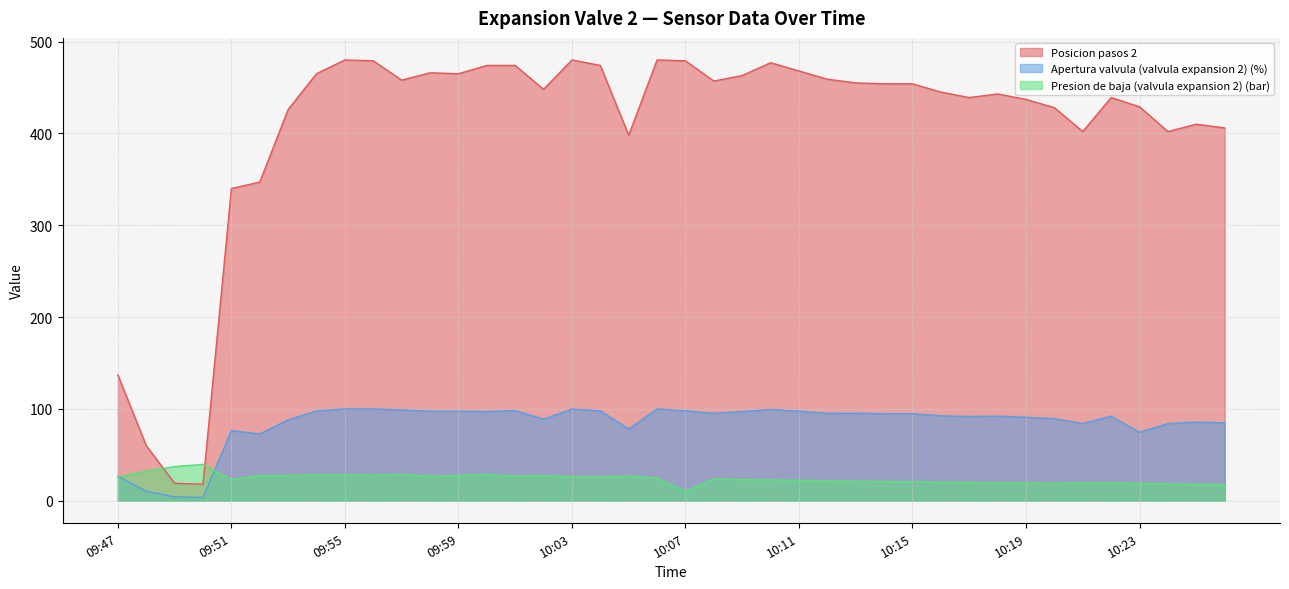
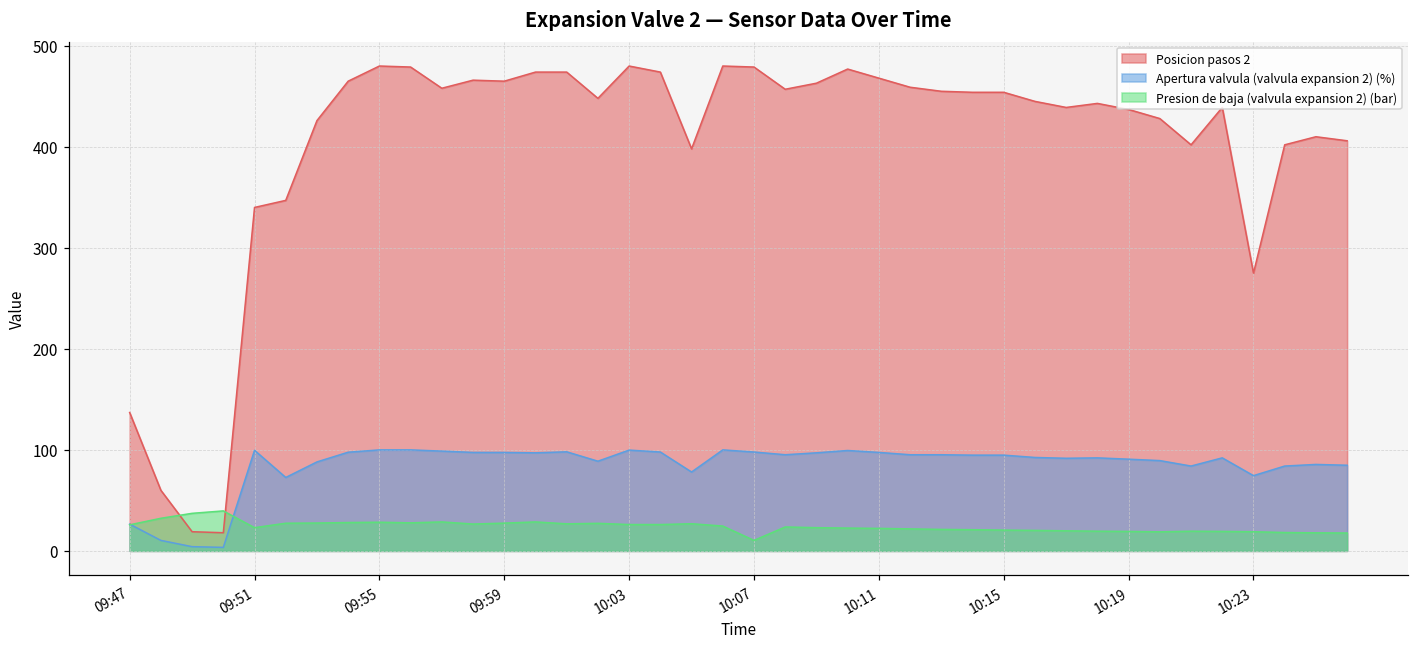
  {
    "Posicion pasos 2": {
      "09:47": 140,
      "09:51": 340,
      "09:55": 480,
      "09:59": 470,
      "10:03": 480,
      "10:07": 480,
      "10:11": 470,
      "10:15": 450,
      "10:19": 440,
-     "10:23": 430
+     "10:23": 280
    },
    "Apertura valvula (valvula expansion 2) (%)": {
-     "09:51": 80,
+     "09:51": 100,
      "09:55": 100,
      "09:59": 100,
      "10:03": 100,
      "10:07": 100,
      "10:11": 100,
      "10:15": 90,
      "10:19": 90,
      "10:23": 70
    },
    "Presion de baja (valvula expansion 2) (bar)": {
      "09:51": 20,
      "09:55": 30,
      "09:59": 30,
      "10:03": 30,
      "10:07": 10,
      "10:11": 20,
      "10:15": 20,
      "10:19": 20,
      "10:23": 20
    }
  }
